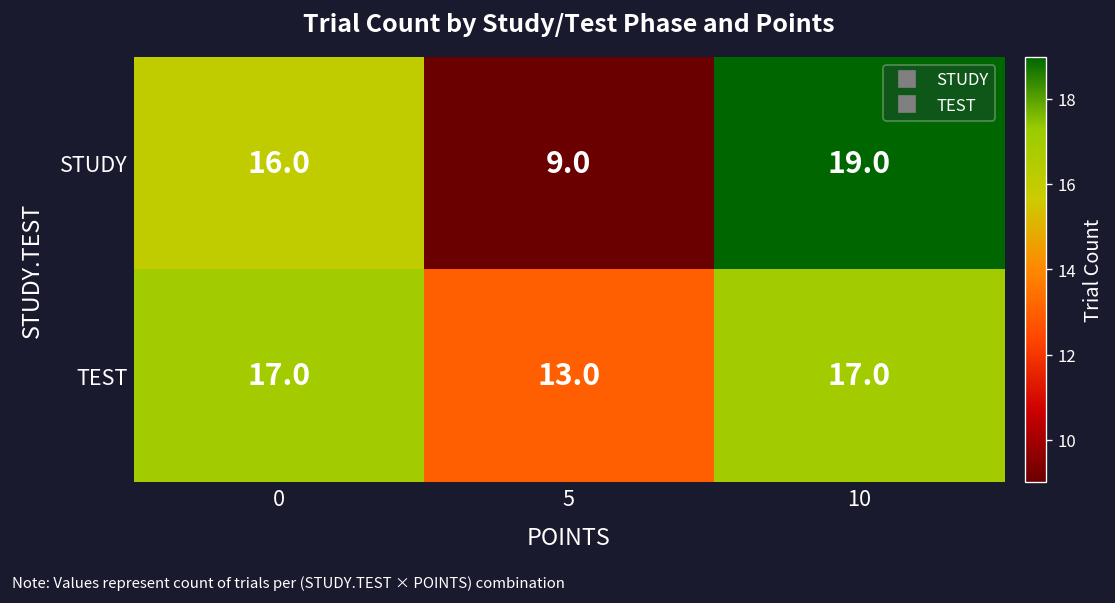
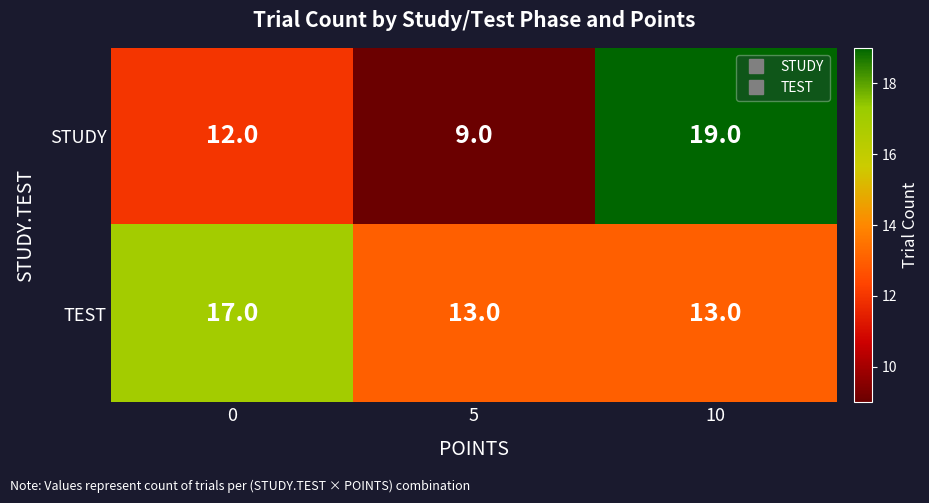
  {
    "STUDY": {
-     "0": 16.0,
+     "0": 12.0,
      "5": 9.0,
      "10": 19.0
    },
    "TEST": {
      "0": 17.0,
      "5": 13.0,
-     "10": 17.0
+     "10": 13.0
    }
  }
